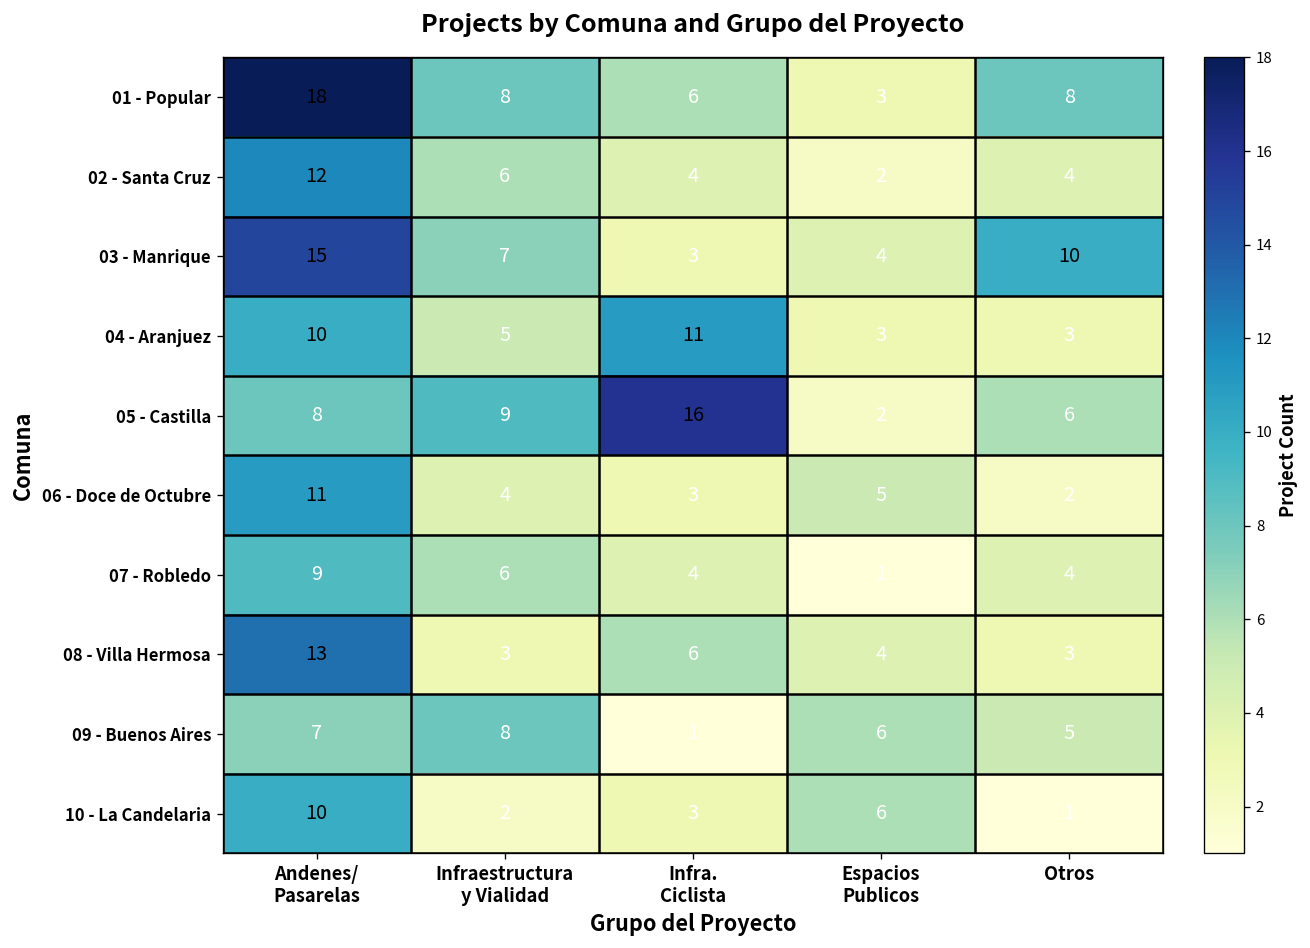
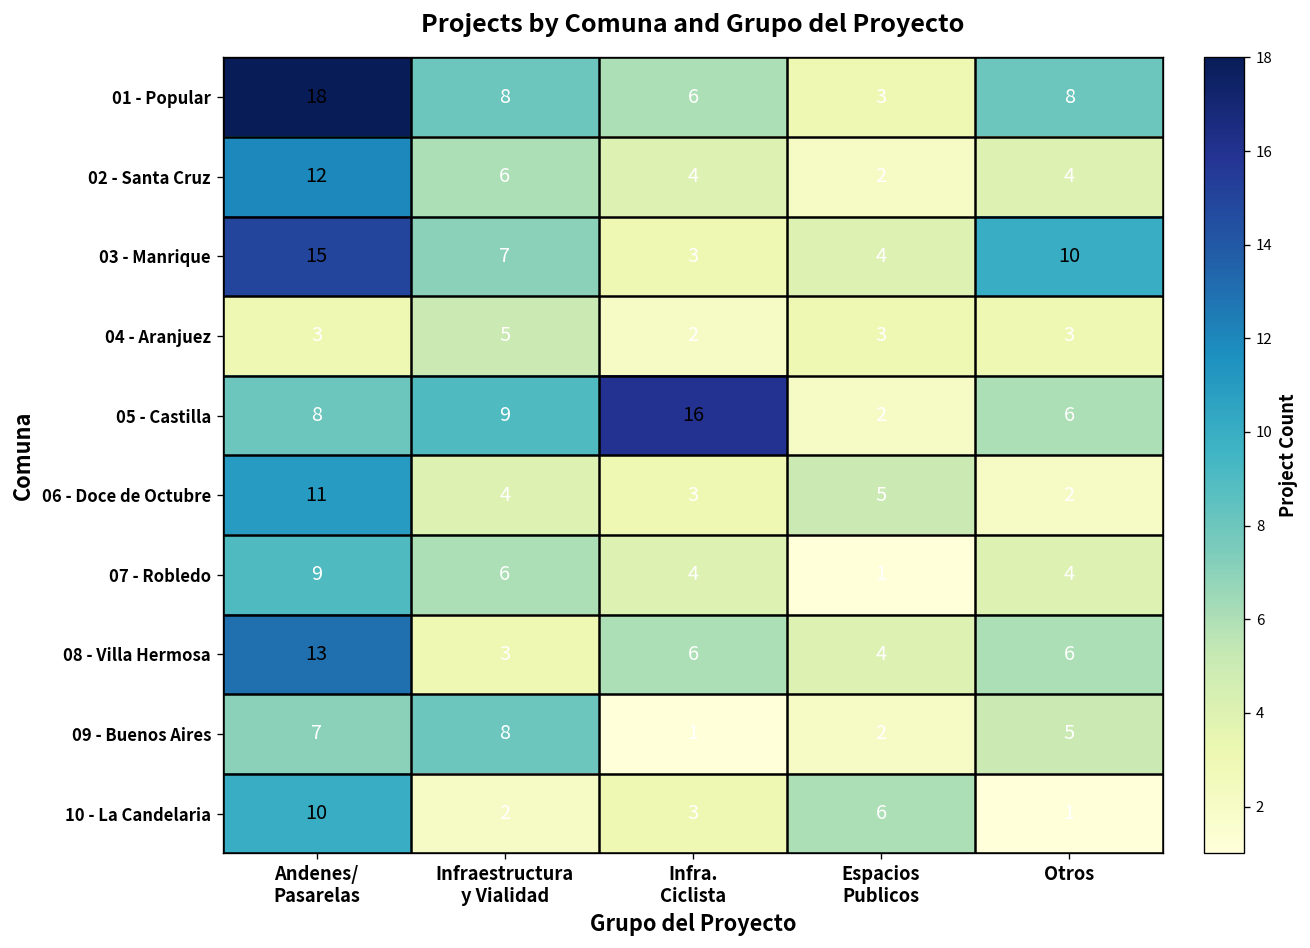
  {
    "01 - Popular": {
      "Andenes/ Pasarelas": 18,
      "Infraestructura y Vialidad": 8,
      "Infra. Ciclista": 6,
      "Espacios Publicos": 3,
      "Otros": 8
    },
    "02 - Santa Cruz": {
      "Andenes/ Pasarelas": 12,
      "Infraestructura y Vialidad": 6,
      "Infra. Ciclista": 4,
      "Espacios Publicos": 2,
      "Otros": 4
    },
    "03 - Manrique": {
      "Andenes/ Pasarelas": 15,
      "Infraestructura y Vialidad": 7,
      "Infra. Ciclista": 3,
      "Espacios Publicos": 4,
      "Otros": 10
    },
    "04 - Aranjuez": {
-     "Andenes/ Pasarelas": 10,
+     "Andenes/ Pasarelas": 3,
      "Infraestructura y Vialidad": 5,
-     "Infra. Ciclista": 11,
+     "Infra. Ciclista": 2,
      "Espacios Publicos": 3,
      "Otros": 3
    },
    "05 - Castilla": {
      "Andenes/ Pasarelas": 8,
      "Infraestructura y Vialidad": 9,
      "Infra. Ciclista": 16,
      "Espacios Publicos": 2,
      "Otros": 6
    },
    "06 - Doce de Octubre": {
      "Andenes/ Pasarelas": 11,
      "Infraestructura y Vialidad": 4,
      "Infra. Ciclista": 3,
      "Espacios Publicos": 5,
      "Otros": 2
    },
    "07 - Robledo": {
      "Andenes/ Pasarelas": 9,
      "Infraestructura y Vialidad": 6,
      "Infra. Ciclista": 4,
      "Otros": 4
    },
    "08 - Villa Hermosa": {
      "Andenes/ Pasarelas": 13,
      "Infraestructura y Vialidad": 3,
      "Infra. Ciclista": 6,
      "Espacios Publicos": 4,
-     "Otros": 3
+     "Otros": 6
    },
    "09 - Buenos Aires": {
      "Andenes/ Pasarelas": 7,
      "Infraestructura y Vialidad": 8,
-     "Espacios Publicos": 6,
+     "Espacios Publicos": 2,
      "Otros": 5
    },
    "10 - La Candelaria": {
      "Andenes/ Pasarelas": 10,
      "Infraestructura y Vialidad": 2,
      "Infra. Ciclista": 3,
      "Espacios Publicos": 6
    }
  }
